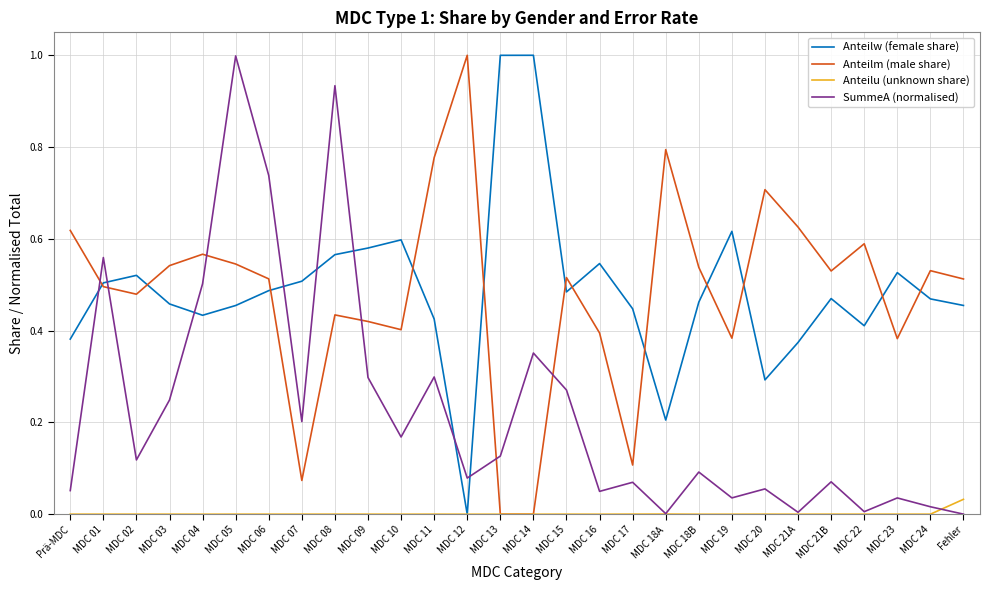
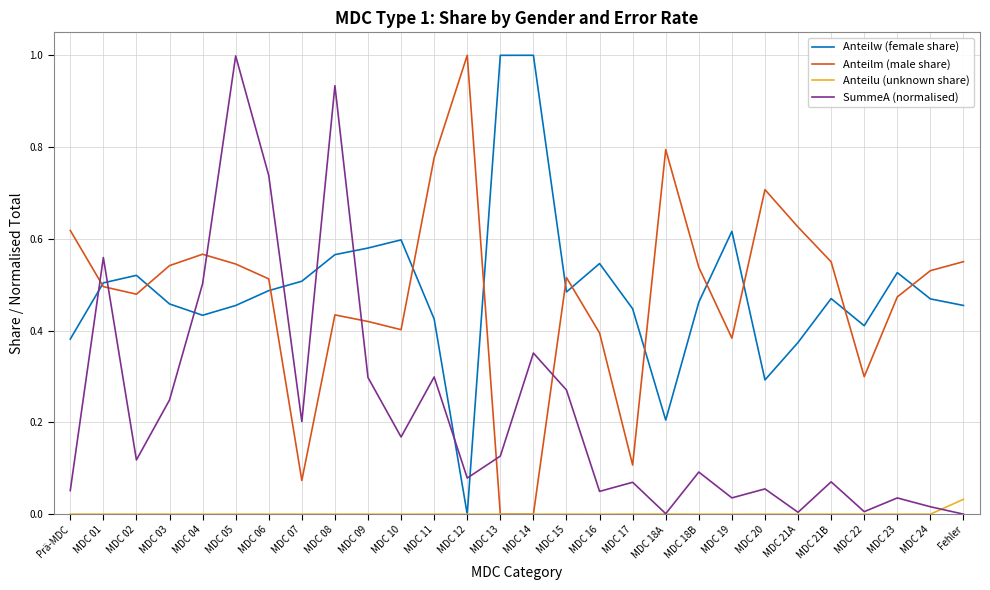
  {
    "Anteilw (female share)": {
      "Prä-MDC": 0.38,
      "MDC 01": 0.50,
      "MDC 02": 0.52,
      "MDC 03": 0.46,
      "MDC 04": 0.43,
      "MDC 05": 0.45,
      "MDC 06": 0.49,
      "MDC 07": 0.51,
      "MDC 08": 0.57,
      "MDC 09": 0.58,
      "MDC 10": 0.60,
      "MDC 11": 0.43,
      "MDC 13": 1.00,
      "MDC 14": 1.00,
      "MDC 15": 0.48,
      "MDC 16": 0.55,
      "MDC 17": 0.45,
      "MDC 18A": 0.21,
      "MDC 18B": 0.46,
      "MDC 19": 0.62,
      "MDC 20": 0.29,
      "MDC 21A": 0.37,
      "MDC 21B": 0.47,
      "MDC 22": 0.41,
      "MDC 23": 0.53,
      "MDC 24": 0.47,
      "Fehler": 0.45
    },
    "Anteilm (male share)": {
      "Prä-MDC": 0.62,
      "MDC 01": 0.50,
      "MDC 02": 0.48,
      "MDC 03": 0.54,
      "MDC 04": 0.57,
      "MDC 05": 0.55,
      "MDC 06": 0.51,
      "MDC 07": 0.07,
      "MDC 08": 0.43,
      "MDC 09": 0.42,
      "MDC 10": 0.40,
      "MDC 11": 0.78,
      "MDC 12": 1.00,
      "MDC 15": 0.52,
      "MDC 16": 0.39,
      "MDC 17": 0.11,
      "MDC 18A": 0.79,
      "MDC 18B": 0.54,
      "MDC 19": 0.38,
      "MDC 20": 0.71,
      "MDC 21A": 0.63,
-     "MDC 21B": 0.53,
-     "MDC 22": 0.59,
-     "MDC 23": 0.38,
+     "MDC 21B": 0.55,
+     "MDC 22": 0.30,
+     "MDC 23": 0.47,
      "MDC 24": 0.53,
-     "Fehler": 0.51
+     "Fehler": 0.55
    },
    "Anteilu (unknown share)": {
      "Prä-MDC": 0.00,
      "MDC 01": 0.00,
      "MDC 02": 0.00,
      "MDC 03": 0.00,
      "MDC 04": 0.00,
      "MDC 05": 0.00,
      "MDC 06": 0.00,
      "MDC 07": 0.00,
      "MDC 08": 0.00,
      "MDC 09": 0.00,
      "MDC 10": 0.00,
      "MDC 11": 0.00,
      "MDC 15": 0.00,
      "MDC 16": 0.00,
      "MDC 17": 0.00,
      "MDC 18B": 0.00,
      "MDC 19": 0.00,
      "MDC 20": 0.00,
      "MDC 21B": 0.00,
      "MDC 22": 0.00,
      "MDC 23": 0.00,
      "MDC 24": 0.00,
      "Fehler": 0.03
    },
    "SummeA (normalised)": {
      "Prä-MDC": 0.05,
      "MDC 01": 0.56,
      "MDC 02": 0.12,
      "MDC 03": 0.25,
      "MDC 04": 0.50,
      "MDC 05": 1.00,
      "MDC 06": 0.74,
      "MDC 07": 0.20,
      "MDC 08": 0.93,
      "MDC 09": 0.30,
      "MDC 10": 0.17,
      "MDC 11": 0.30,
      "MDC 12": 0.08,
      "MDC 13": 0.13,
      "MDC 14": 0.35,
      "MDC 15": 0.27,
      "MDC 16": 0.05,
      "MDC 17": 0.07,
      "MDC 18B": 0.09,
      "MDC 19": 0.04,
      "MDC 20": 0.06,
      "MDC 21B": 0.07,
      "MDC 22": 0.01,
      "MDC 23": 0.04,
      "MDC 24": 0.02,
      "Fehler": 0.00
    }
  }
